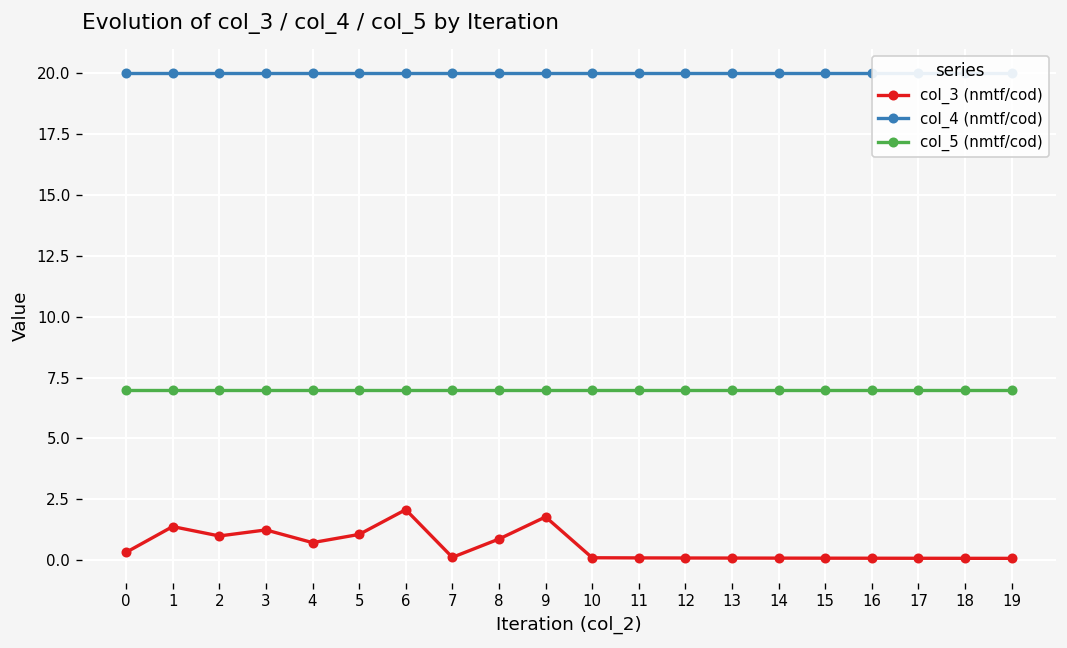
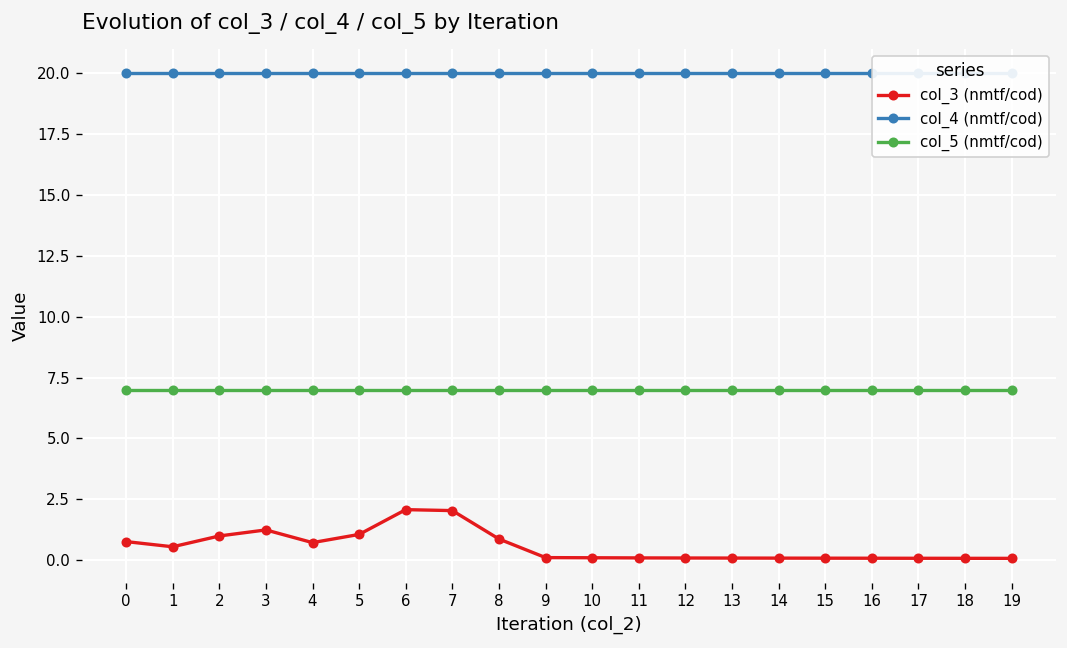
  {
    "col_3 (nmtf/cod)": {
-     "0": 0.3,
-     "1": 1.4,
+     "0": 0.8,
+     "1": 0.6,
      "2": 1.0,
      "3": 1.2,
      "4": 0.7,
      "5": 1.1,
      "6": 2.1,
-     "7": 0.1,
+     "7": 2.0,
      "8": 0.9,
-     "9": 1.8,
+     "9": 0.1,
      "10": 0.1,
      "11": 0.1,
      "12": 0.1,
      "13": 0.1,
      "14": 0.1,
      "15": 0.1,
      "16": 0.1,
      "17": 0.1,
      "18": 0.1,
      "19": 0.1
    },
    "col_4 (nmtf/cod)": {
      "0": 20.0,
      "1": 20.0,
      "2": 20.0,
      "3": 20.0,
      "4": 20.0,
      "5": 20.0,
      "6": 20.0,
      "7": 20.0,
      "8": 20.0,
      "9": 20.0,
      "10": 20.0,
      "11": 20.0,
      "12": 20.0,
      "13": 20.0,
      "14": 20.0,
      "15": 20.0
    },
    "col_5 (nmtf/cod)": {
      "0": 7.0,
      "1": 7.0,
      "2": 7.0,
      "3": 7.0,
      "4": 7.0,
      "5": 7.0,
      "6": 7.0,
      "7": 7.0,
      "8": 7.0,
      "9": 7.0,
      "10": 7.0,
      "11": 7.0,
      "12": 7.0,
      "13": 7.0,
      "14": 7.0,
      "15": 7.0,
      "16": 7.0,
      "17": 7.0,
      "18": 7.0,
      "19": 7.0
    }
  }
